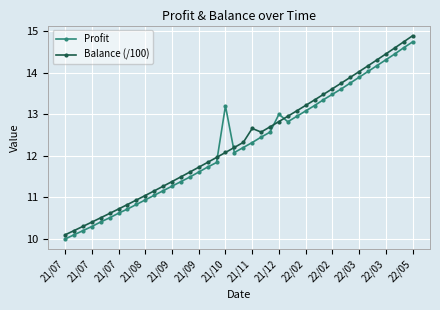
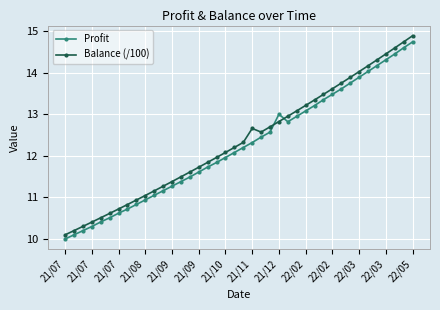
  {
    "Profit": {
      "21/08": 10.9,
-     "21/10": 13.2,
+     "21/10": 12.0,
      "21/11": 12.3,
      "21/12": 13.0,
      "22/05": 14.7
    },
    "Balance (/100)": {
      "21/08": 11.0,
      "21/10": 12.1,
      "21/11": 12.7,
      "21/12": 12.8,
      "22/05": 14.9
    }
  }
